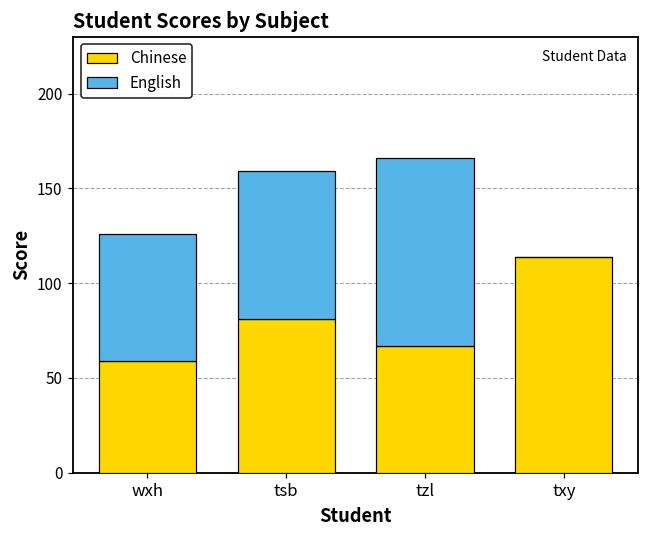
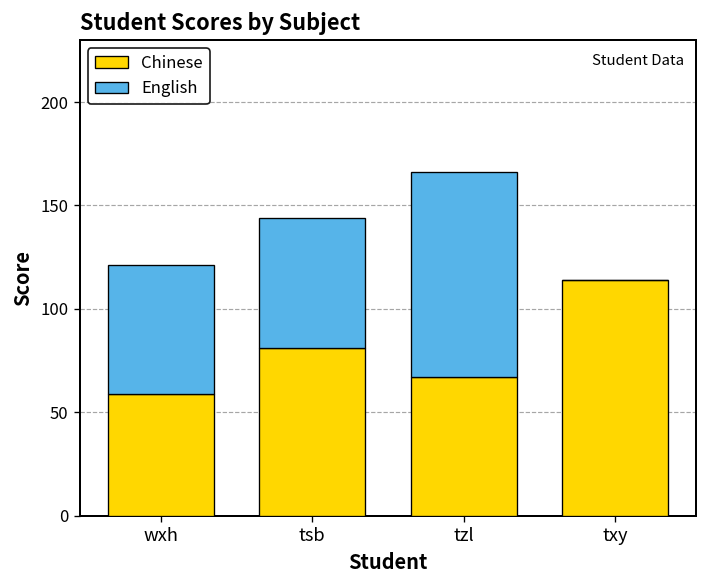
  {
    "Chinese": {
      "wxh": 59,
      "tsb": 81,
      "tzl": 67,
      "txy": 114
    },
    "English": {
-     "wxh": 67,
-     "tsb": 78,
+     "wxh": 62,
+     "tsb": 63,
      "tzl": 99,
      "txy": 0
    }
  }
